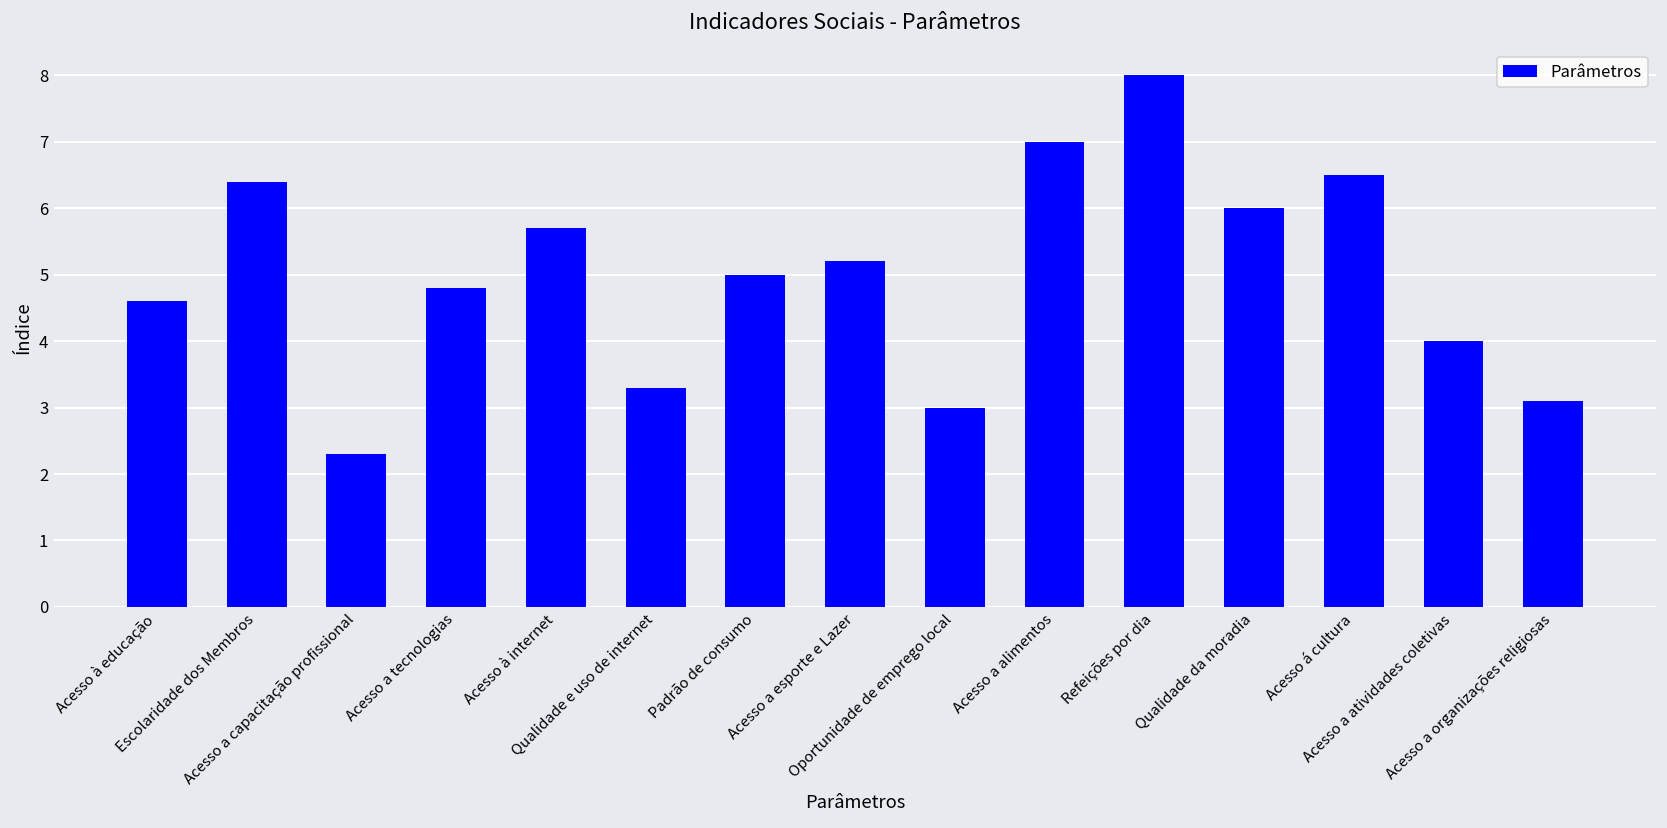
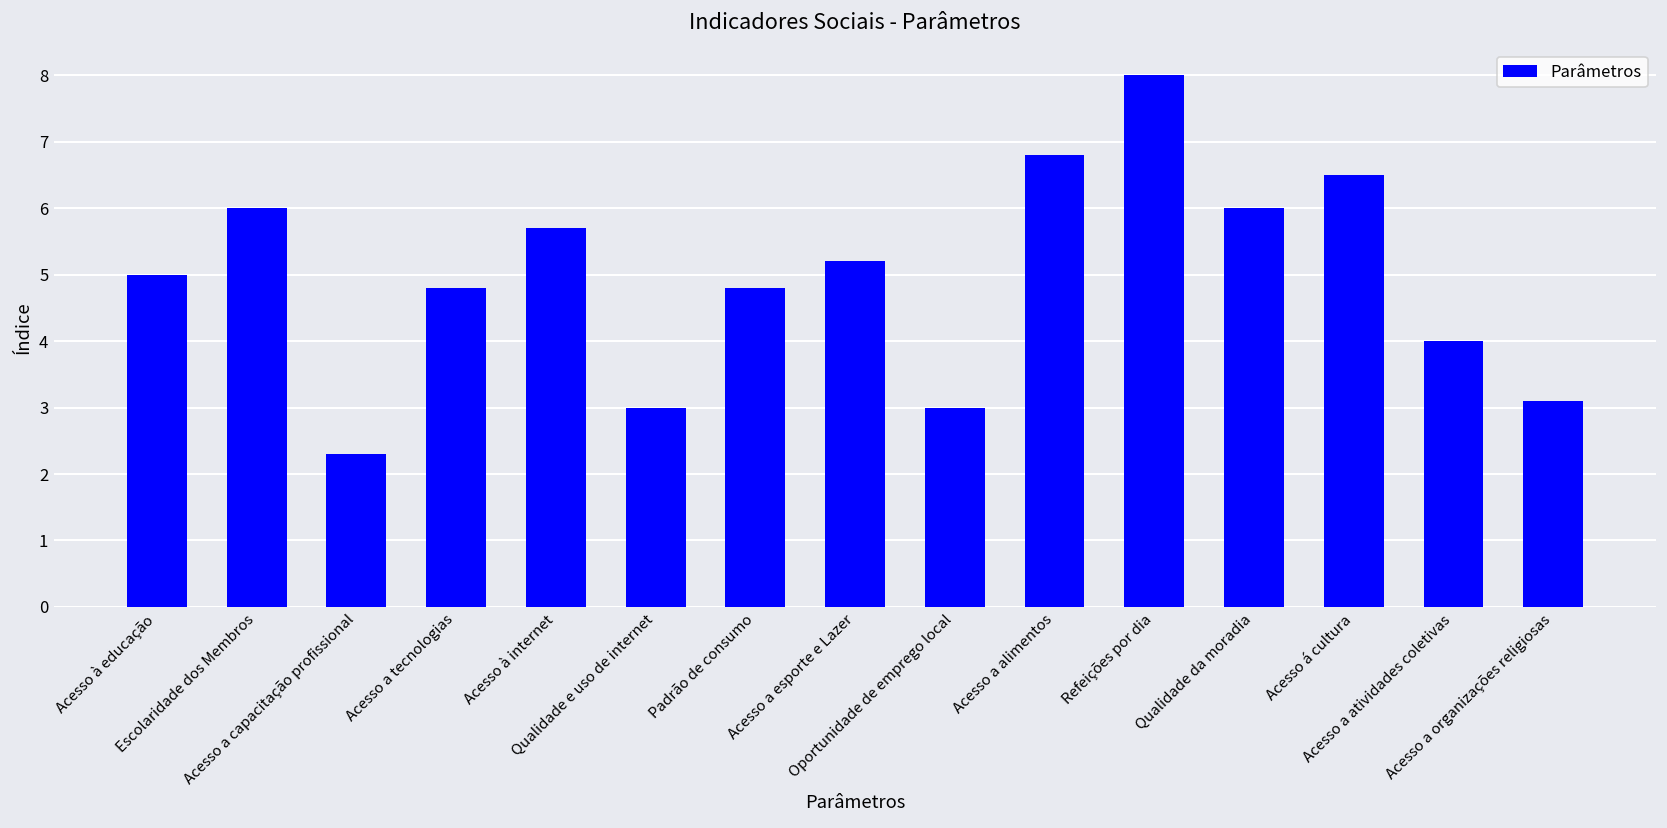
  {
-   "Acesso à educação": 4.6,
-   "Escolaridade dos Membros": 6.4,
+   "Acesso à educação": 5.0,
+   "Escolaridade dos Membros": 6.0,
    "Acesso a capacitação profissional": 2.3,
    "Acesso a tecnologias": 4.8,
    "Acesso à internet": 5.7,
-   "Qualidade e uso de internet": 3.3,
-   "Padrão de consumo": 5.0,
+   "Qualidade e uso de internet": 3.0,
+   "Padrão de consumo": 4.8,
    "Acesso a esporte e Lazer": 5.2,
    "Oportunidade de emprego local": 3.0,
-   "Acesso a alimentos": 7.0,
+   "Acesso a alimentos": 6.8,
    "Refeições por dia": 8.0,
    "Qualidade da moradia": 6.0,
    "Acesso á cultura": 6.5,
    "Acesso a atividades coletivas": 4.0,
    "Acesso a organizações religiosas": 3.1
  }
